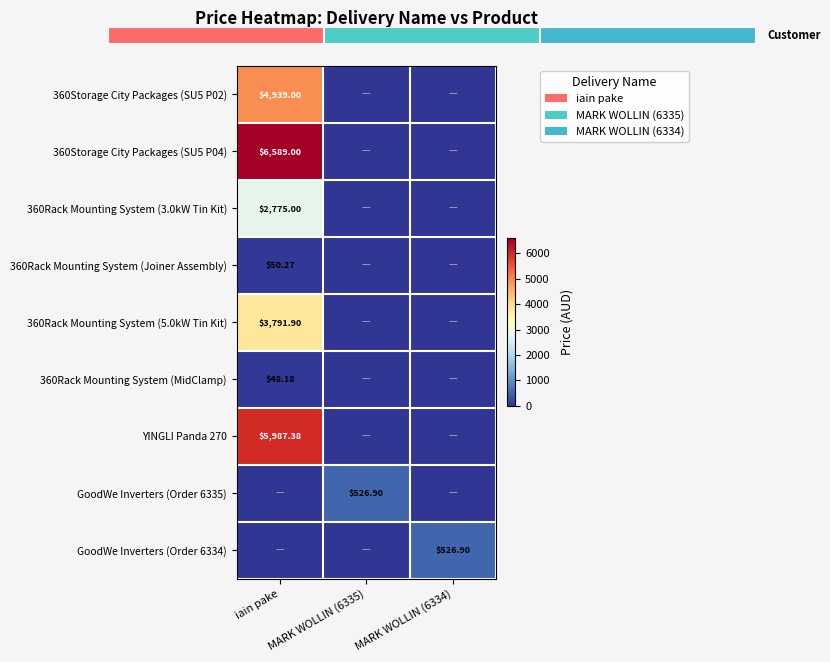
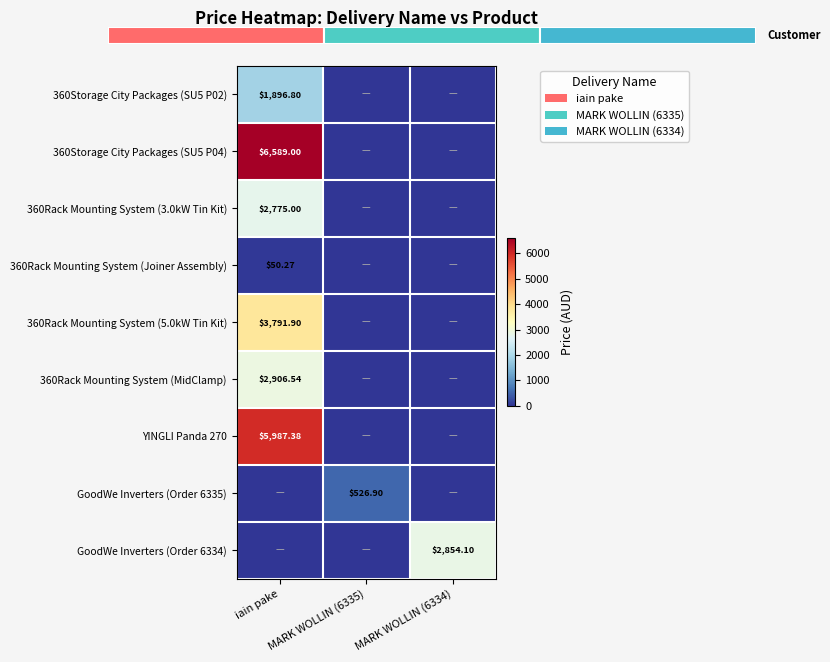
  {
    "Price Heatmap: Delivery Name vs Product": {
      "360Storage City Packages (SU5 P02)": {
-       "iain pake": "$4,939.00"
+       "iain pake": "$1,896.80"
      },
      "360Storage City Packages (SU5 P04)": {
        "iain pake": "$6,589.00"
      },
      "360Rack Mounting System (3.0kW Tin Kit)": {
        "iain pake": "$2,775.00"
      },
      "360Rack Mounting System (Joiner Assembly)": {
        "iain pake": "$50.27"
      },
      "360Rack Mounting System (5.0kW Tin Kit)": {
        "iain pake": "$3,791.90"
      },
      "360Rack Mounting System (MidClamp)": {
-       "iain pake": "$48.18"
+       "iain pake": "$2,906.54"
      },
      "YINGLI Panda 270": {
        "iain pake": "$5,987.38"
      },
      "GoodWe Inverters (Order 6335)": {
        "MARK WOLLIN (6335)": "$526.90"
      },
      "GoodWe Inverters (Order 6334)": {
-       "MARK WOLLIN (6334)": "$526.90"
+       "MARK WOLLIN (6334)": "$2,854.10"
      }
    }
  }
